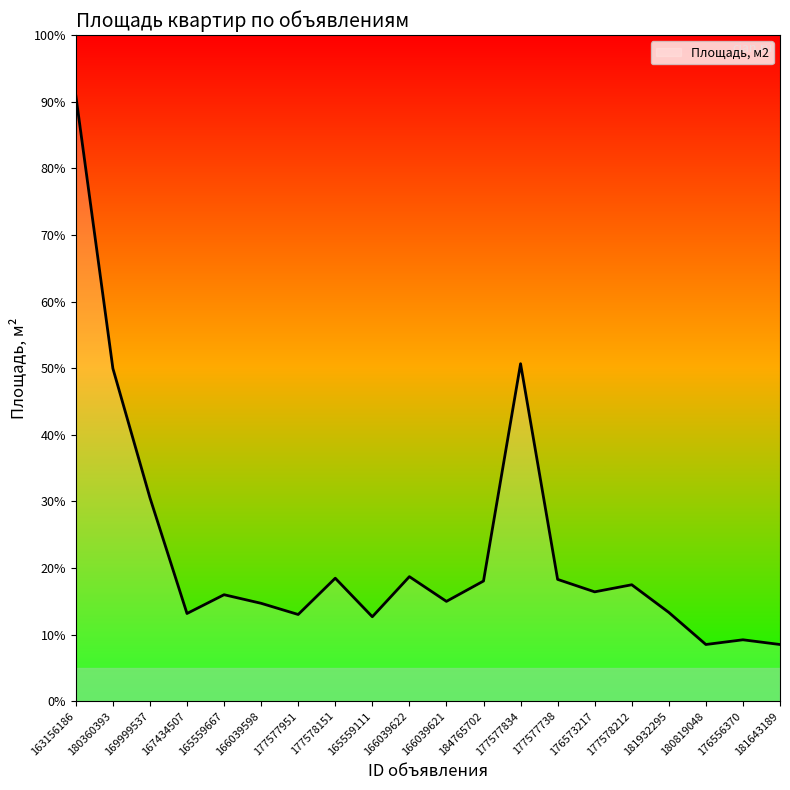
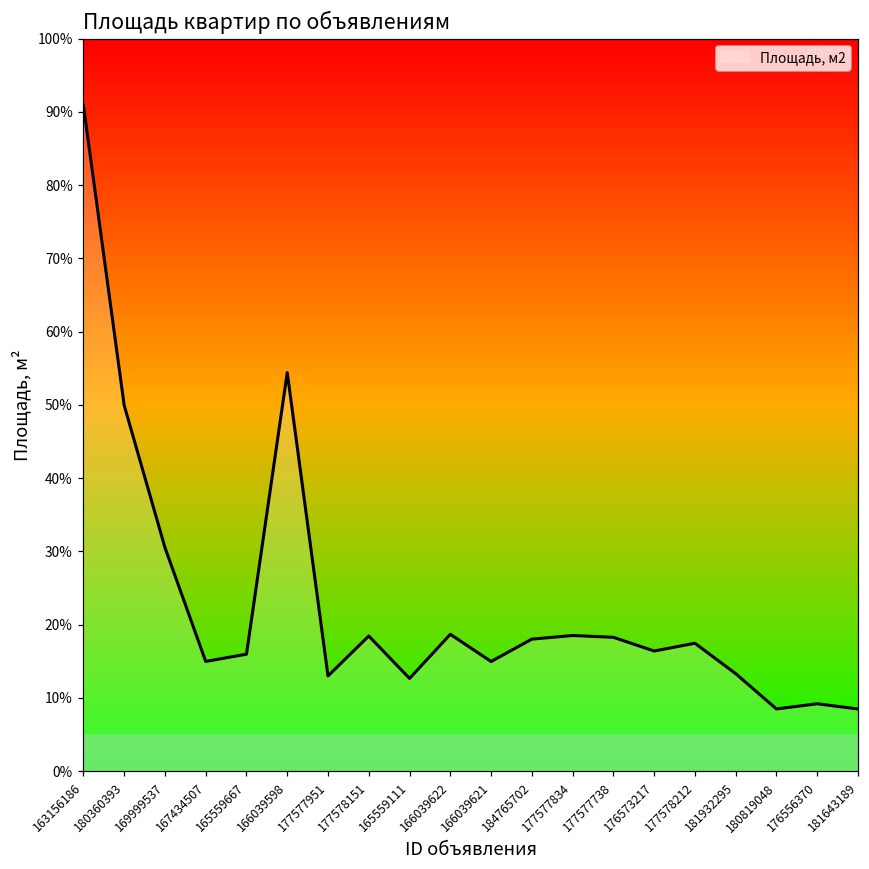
  {
    "163156186": "91%",
    "180360393": "50%",
    "169999537": "31%",
-   "167434507": "13%",
+   "167434507": "15%",
    "165559667": "16%",
-   "166039598": "15%",
+   "166039598": "54%",
    "177577951": "13%",
    "177578151": "18%",
    "165559111": "13%",
    "166039622": "19%",
    "166039621": "15%",
    "184765702": "18%",
-   "177577834": "51%",
+   "177577834": "19%",
    "177577738": "18%",
    "176573217": "16%",
    "177578212": "17%",
    "181932295": "13%",
    "180819048": "9%",
    "176556370": "9%",
    "181643189": "9%"
  }
